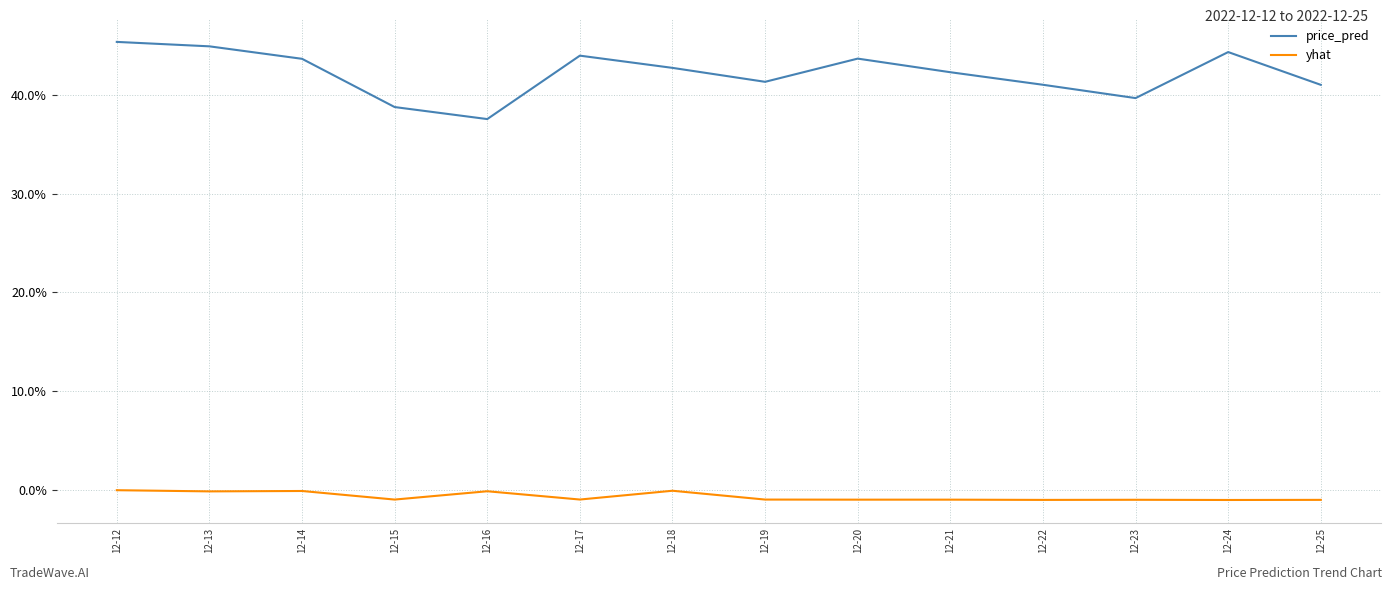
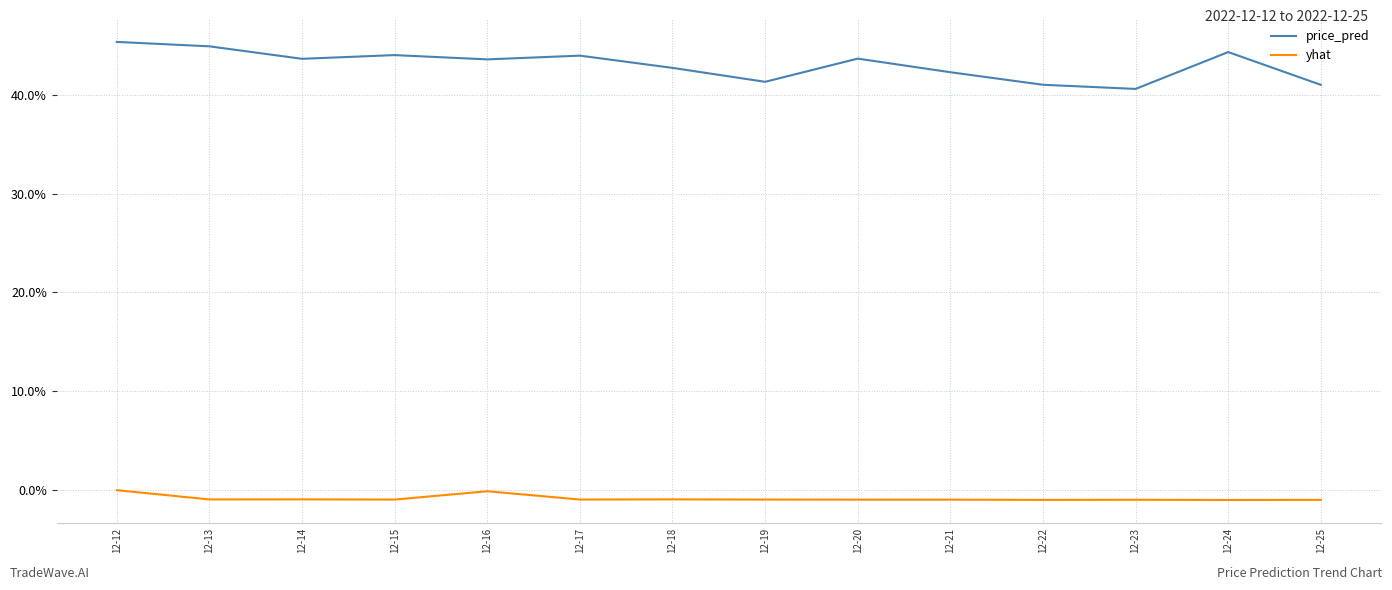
  {
    "price_pred": {
      "12-12": "45%",
      "12-13": "45%",
      "12-14": "44%",
-     "12-15": "39%",
-     "12-16": "38%",
+     "12-15": "44%",
+     "12-16": "44%",
      "12-17": "44%",
      "12-18": "43%",
      "12-19": "41%",
      "12-20": "44%",
      "12-21": "42%",
      "12-22": "41%",
-     "12-23": "40%",
+     "12-23": "41%",
      "12-24": "44%",
      "12-25": "41%"
    },
    "yhat": {
      "12-12": "0%",
-     "12-13": "0%",
-     "12-14": "0%",
+     "12-13": "-1%",
+     "12-14": "-1%",
      "12-15": "-1%",
      "12-16": "0%",
      "12-17": "-1%",
-     "12-18": "0%",
+     "12-18": "-1%",
      "12-19": "-1%",
      "12-20": "-1%",
      "12-21": "-1%",
      "12-22": "-1%",
      "12-23": "-1%",
      "12-24": "-1%",
      "12-25": "-1%"
    }
  }
